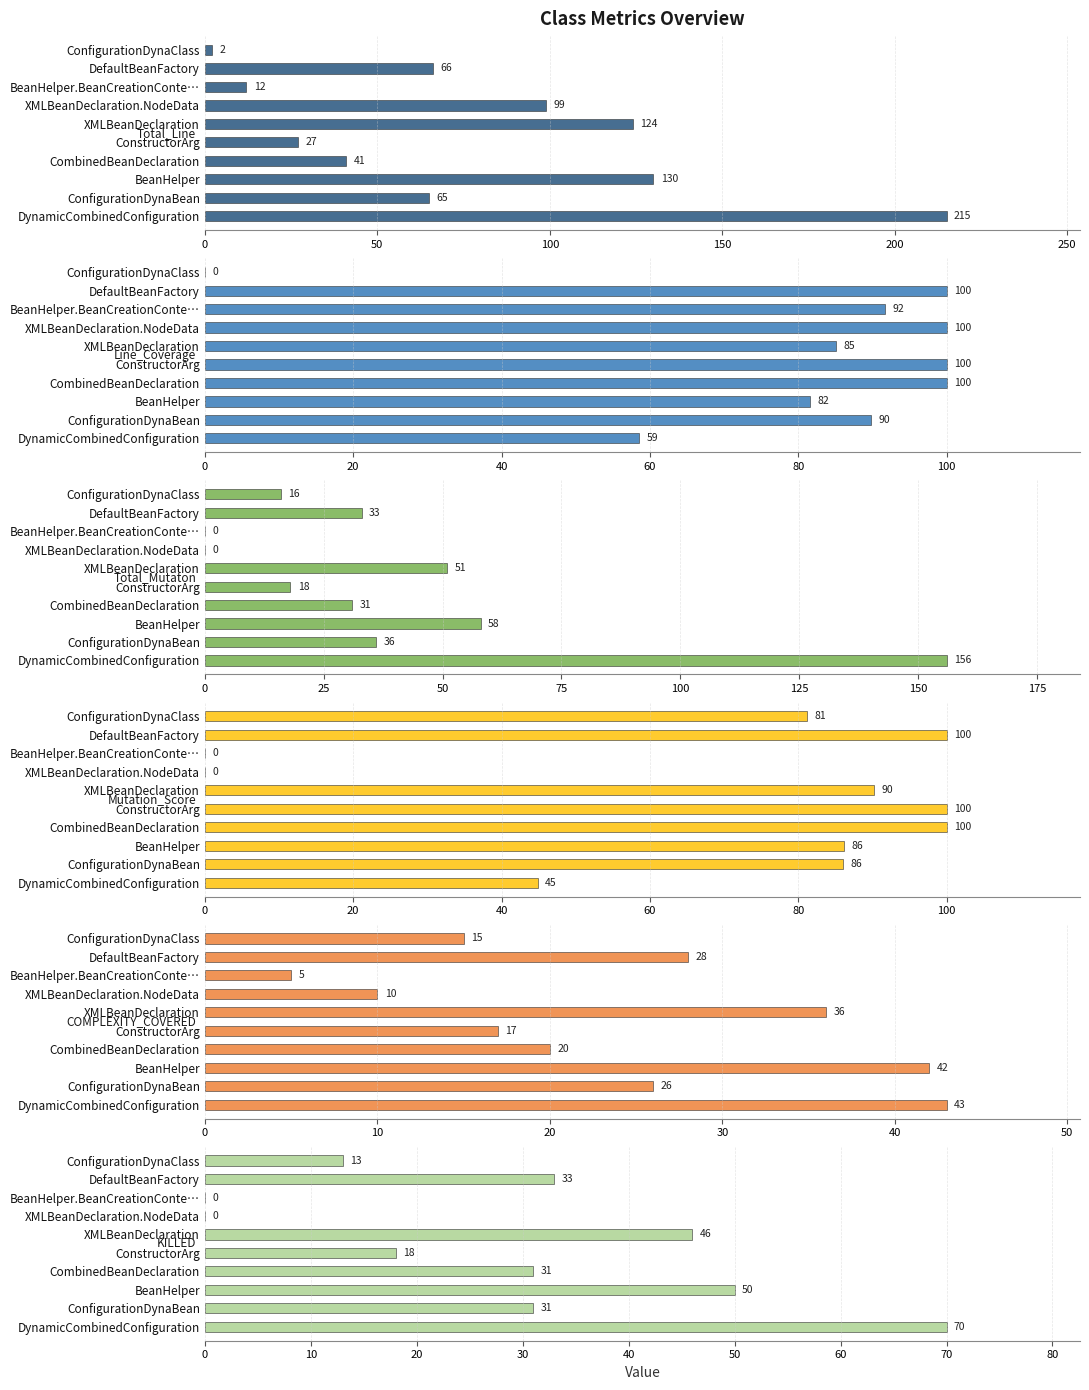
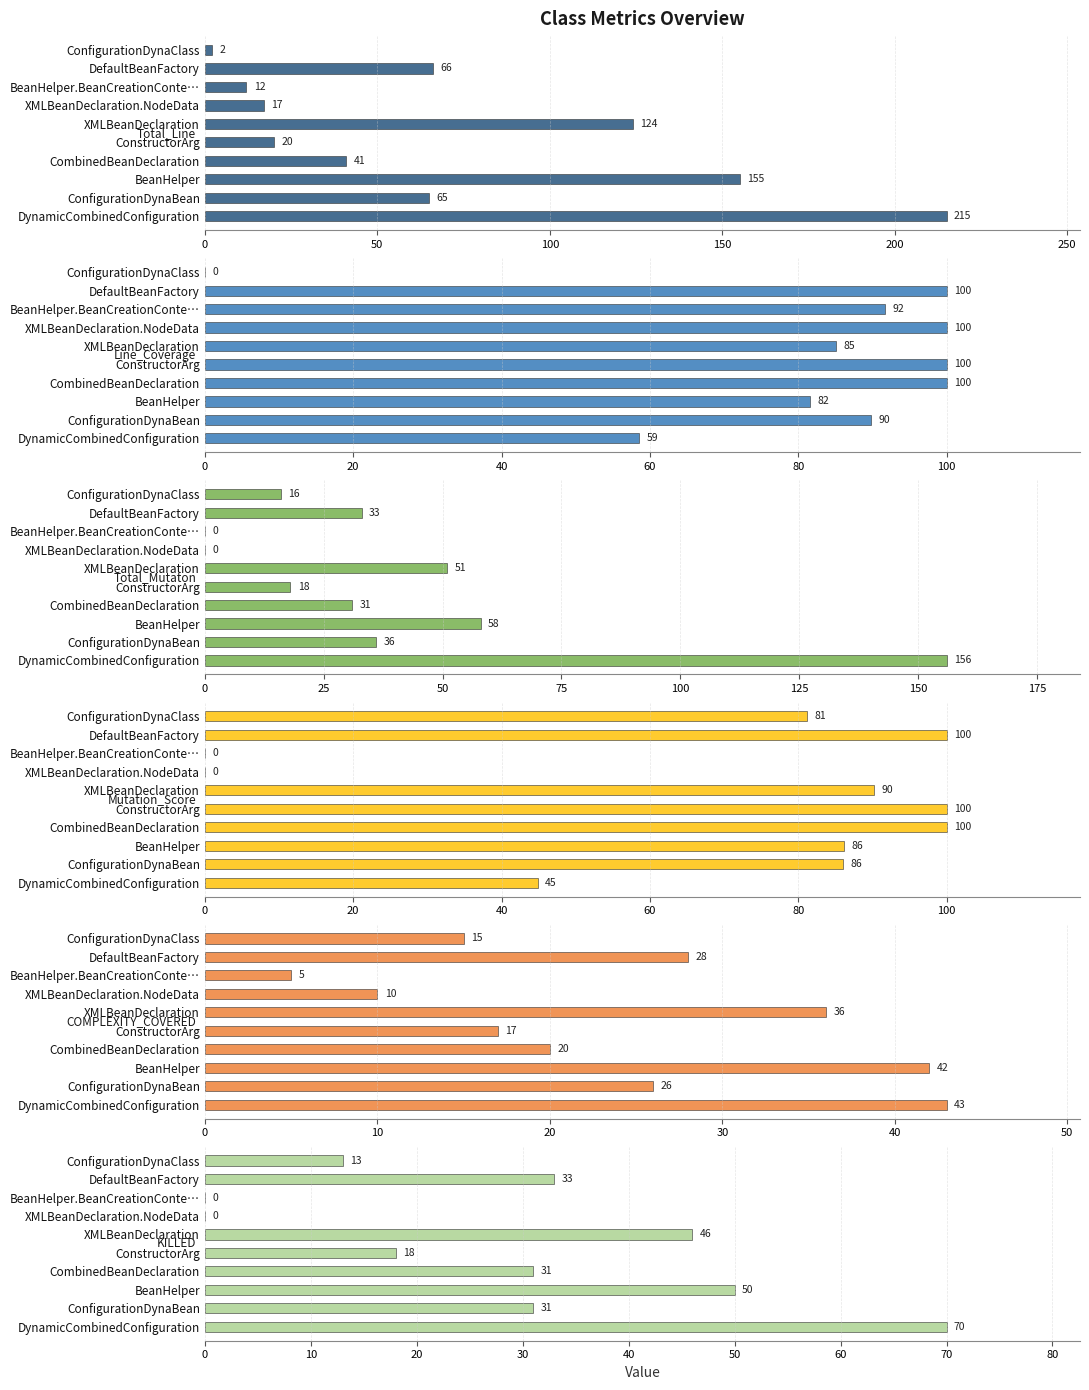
  {
    "Class Metrics Overview": {
      "ConfigurationDynaClass": 2,
      "DefaultBeanFactory": 66,
      "BeanHelper.BeanCreationConte…": 12,
-     "XMLBeanDeclaration.NodeData": 99,
+     "XMLBeanDeclaration.NodeData": 17,
      "XMLBeanDeclaration": 124,
-     "ConstructorArg": 27,
+     "ConstructorArg": 20,
      "CombinedBeanDeclaration": 41,
-     "BeanHelper": 130,
+     "BeanHelper": 155,
      "ConfigurationDynaBean": 65,
      "DynamicCombinedConfiguration": 215
    }
  }
